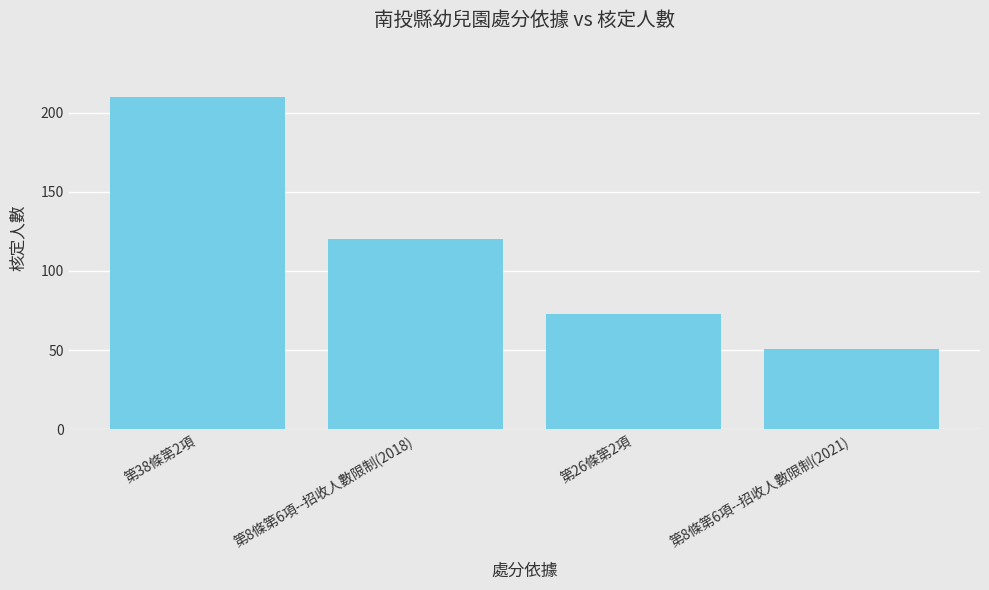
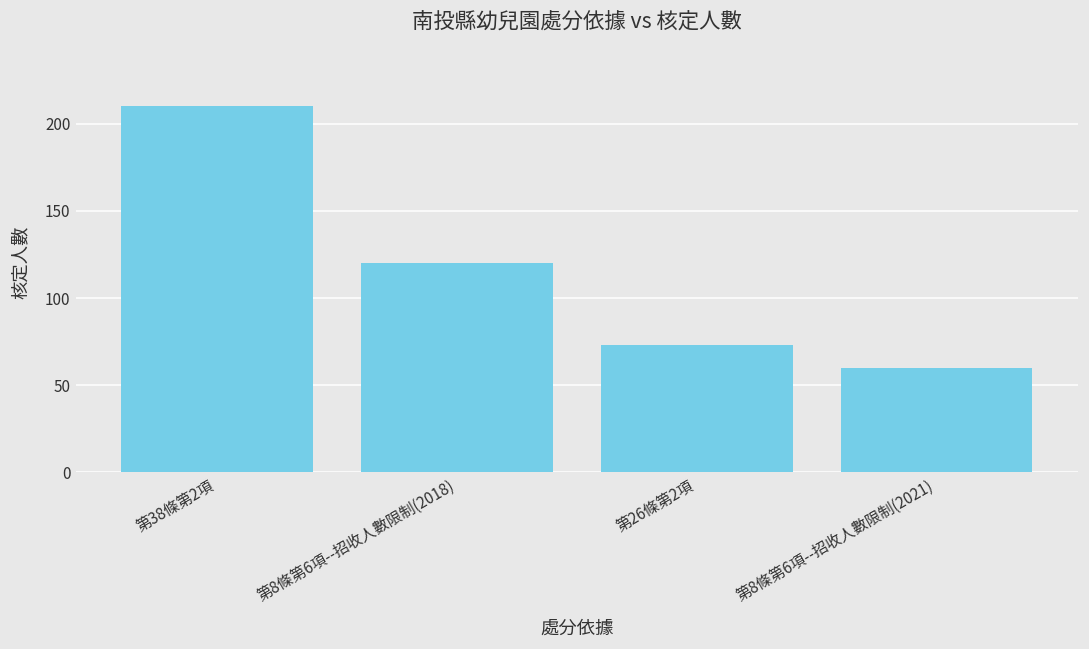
  {
    "第38條第2項": 210,
    "第8條第6項--招收人數限制(2018)": 120,
    "第26條第2項": 73,
-   "第8條第6項--招收人數限制(2021)": 51
+   "第8條第6項--招收人數限制(2021)": 60
  }
